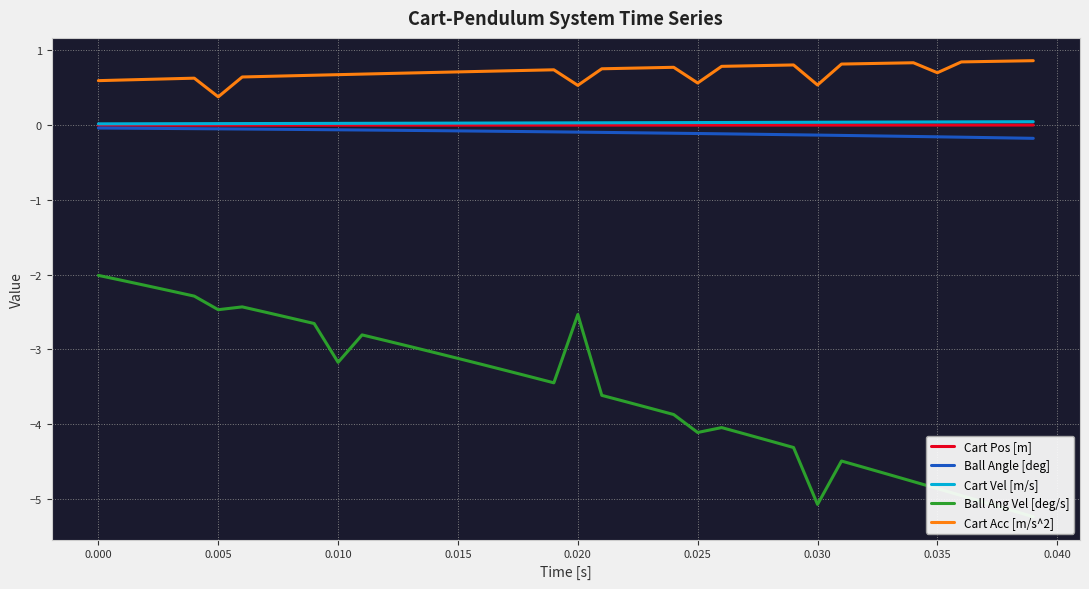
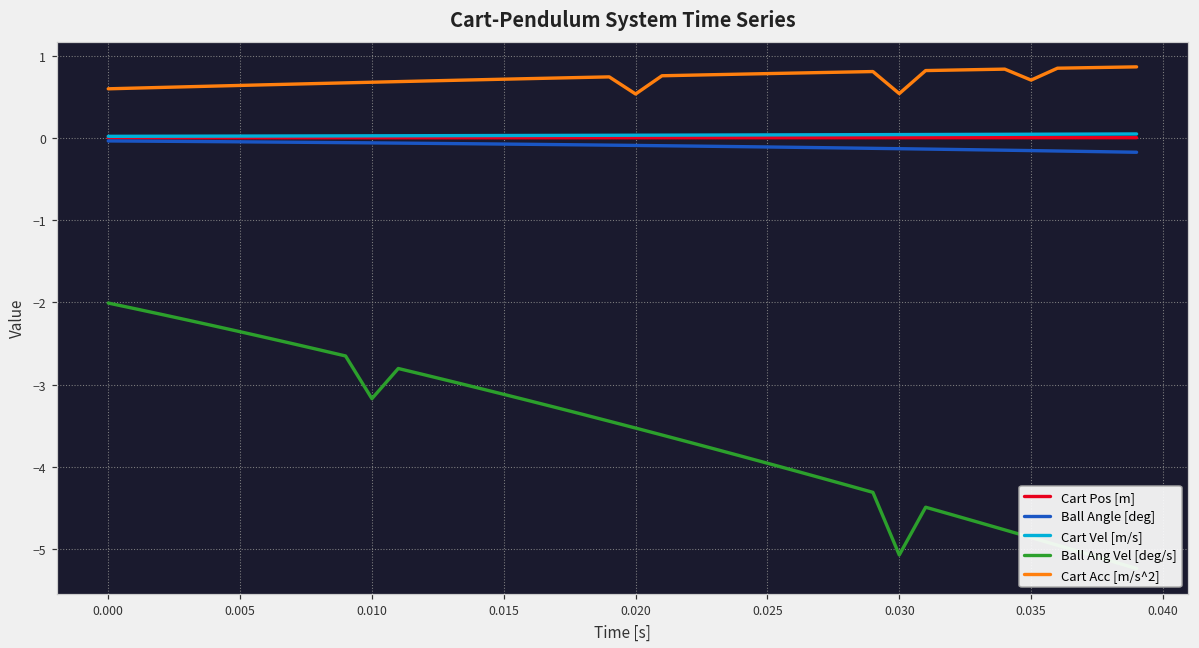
  {
    "Cart Pos [m]": {
      "0.030": 0.0,
      "0.035": 0.0
    },
    "Ball Angle [deg]": {
      "0.000": 0.0,
      "0.005": 0.0,
      "0.010": -0.1,
      "0.015": -0.1,
      "0.020": -0.1,
      "0.025": -0.1,
      "0.030": -0.1,
      "0.035": -0.2
    },
    "Cart Vel [m/s]": {
      "0.030": 0.0,
      "0.035": 0.0
    },
    "Ball Ang Vel [deg/s]": {
      "0.000": -2.0,
-     "0.005": -2.5,
+     "0.005": -2.4,
      "0.010": -3.2,
      "0.015": -3.1,
-     "0.020": -2.5,
-     "0.025": -4.1,
+     "0.020": -3.5,
+     "0.025": -4.0,
      "0.030": -5.1
    },
    "Cart Acc [m/s^2]": {
      "0.000": 0.6,
-     "0.005": 0.4,
+     "0.005": 0.6,
      "0.010": 0.7,
      "0.015": 0.7,
      "0.020": 0.5,
-     "0.025": 0.6,
+     "0.025": 0.8,
      "0.030": 0.5,
      "0.035": 0.7
    }
  }
